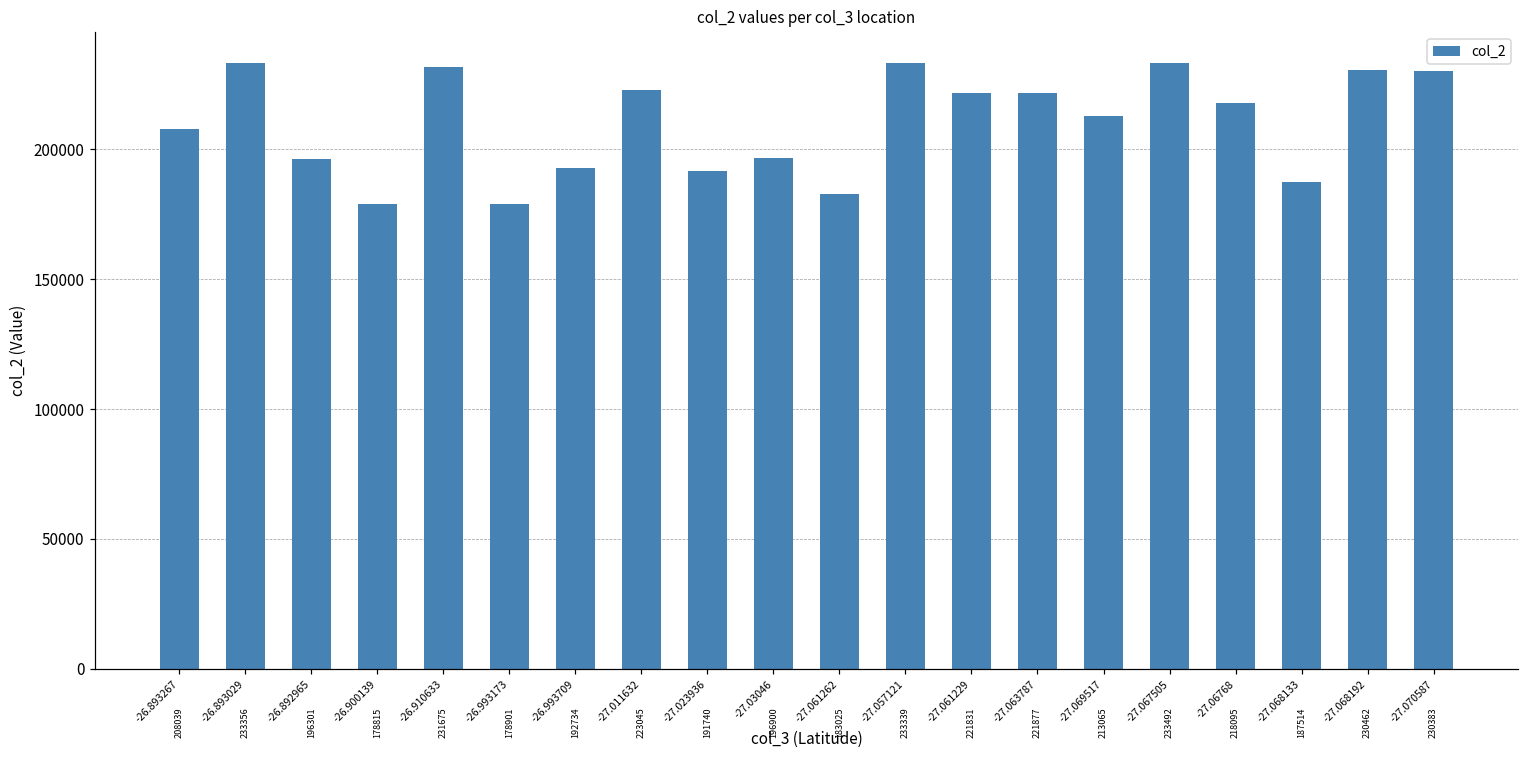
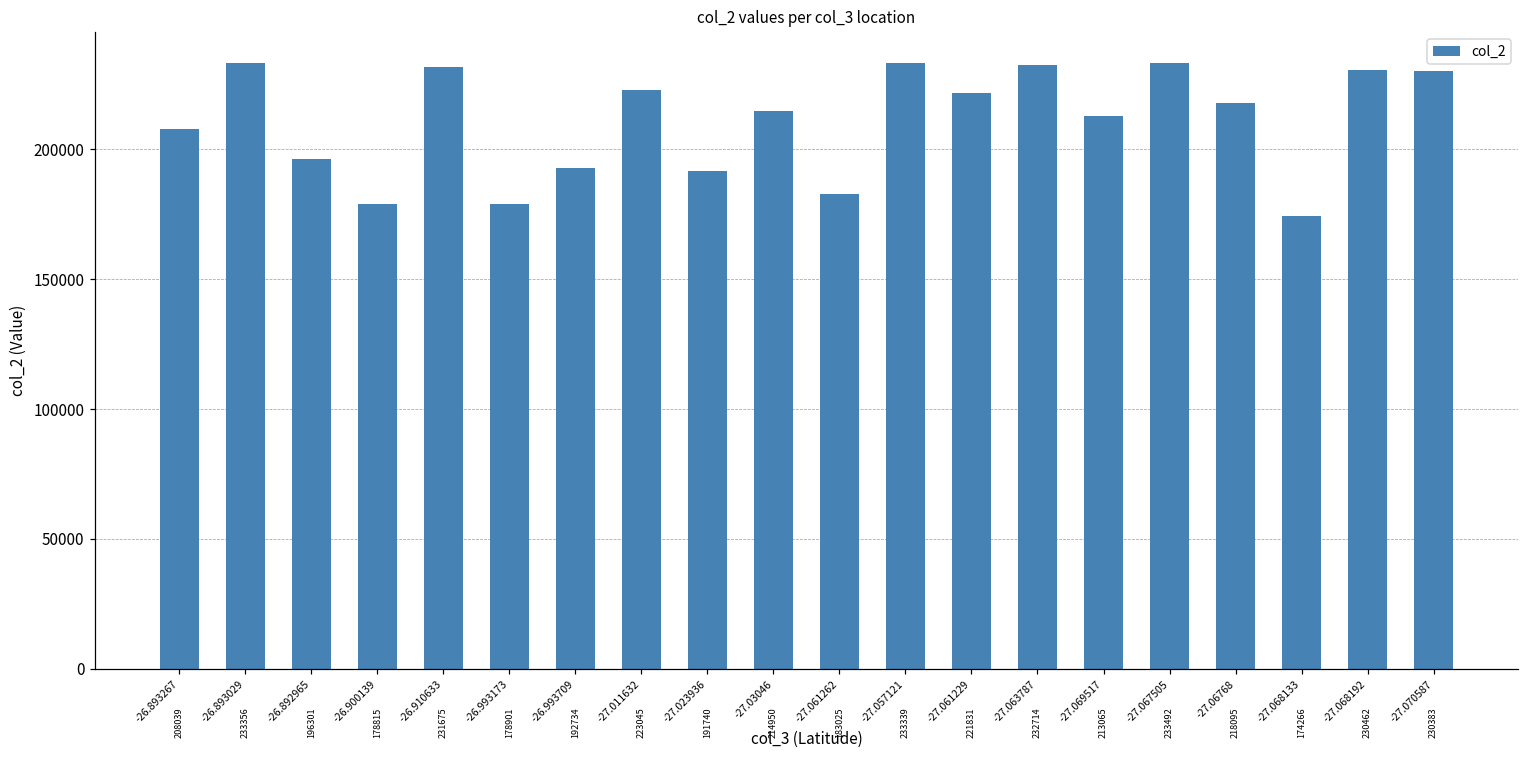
  {
-   "-27.03046": 196900,
-   "-27.063787": 221877,
-   "-27.068133": 187514
+   "-27.03046": 214950,
+   "-27.063787": 232714,
+   "-27.068133": 174266
  }
